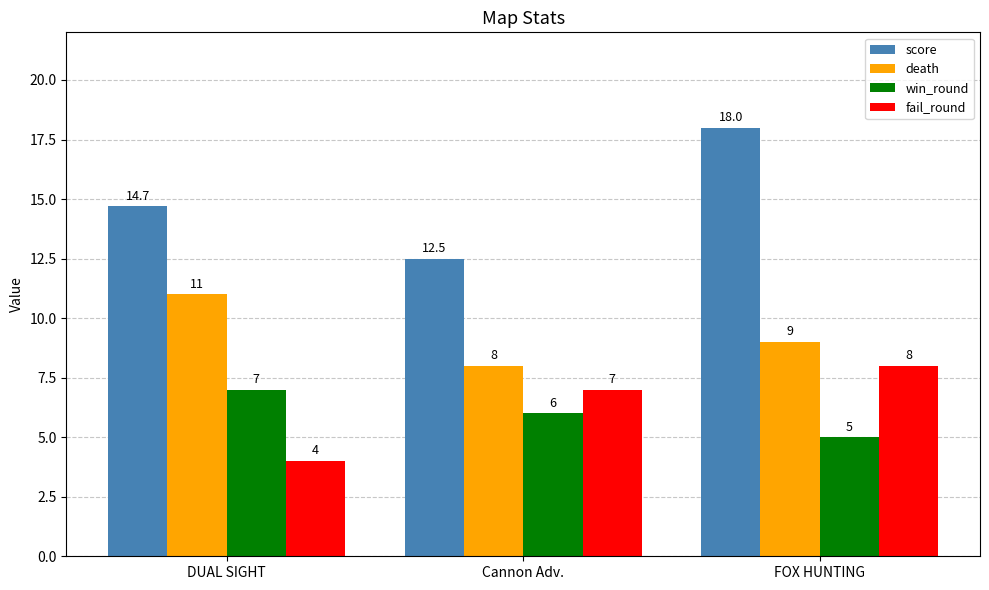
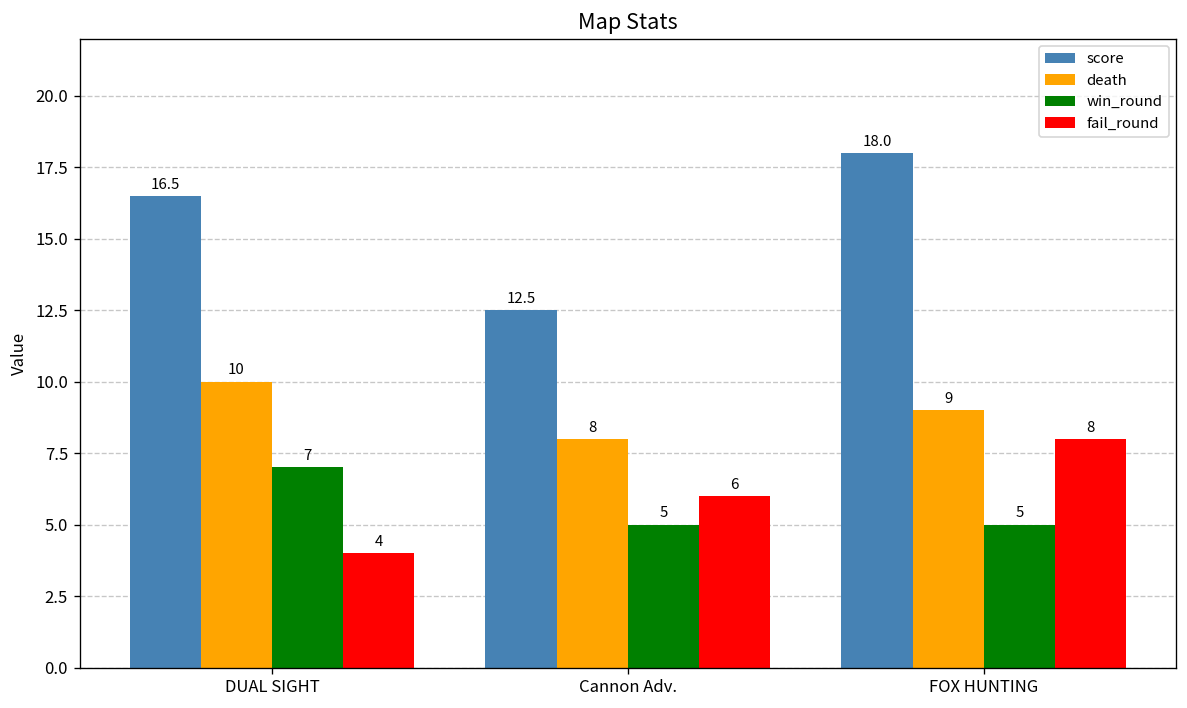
  {
    "score": {
-     "DUAL SIGHT": 14.7,
+     "DUAL SIGHT": 16.5,
      "Cannon Adv.": 12.5,
      "FOX HUNTING": 18.0
    },
    "death": {
-     "DUAL SIGHT": 11,
+     "DUAL SIGHT": 10,
      "Cannon Adv.": 8,
      "FOX HUNTING": 9
    },
    "win_round": {
      "DUAL SIGHT": 7,
-     "Cannon Adv.": 6,
+     "Cannon Adv.": 5,
      "FOX HUNTING": 5
    },
    "fail_round": {
      "DUAL SIGHT": 4,
-     "Cannon Adv.": 7,
+     "Cannon Adv.": 6,
      "FOX HUNTING": 8
    }
  }
